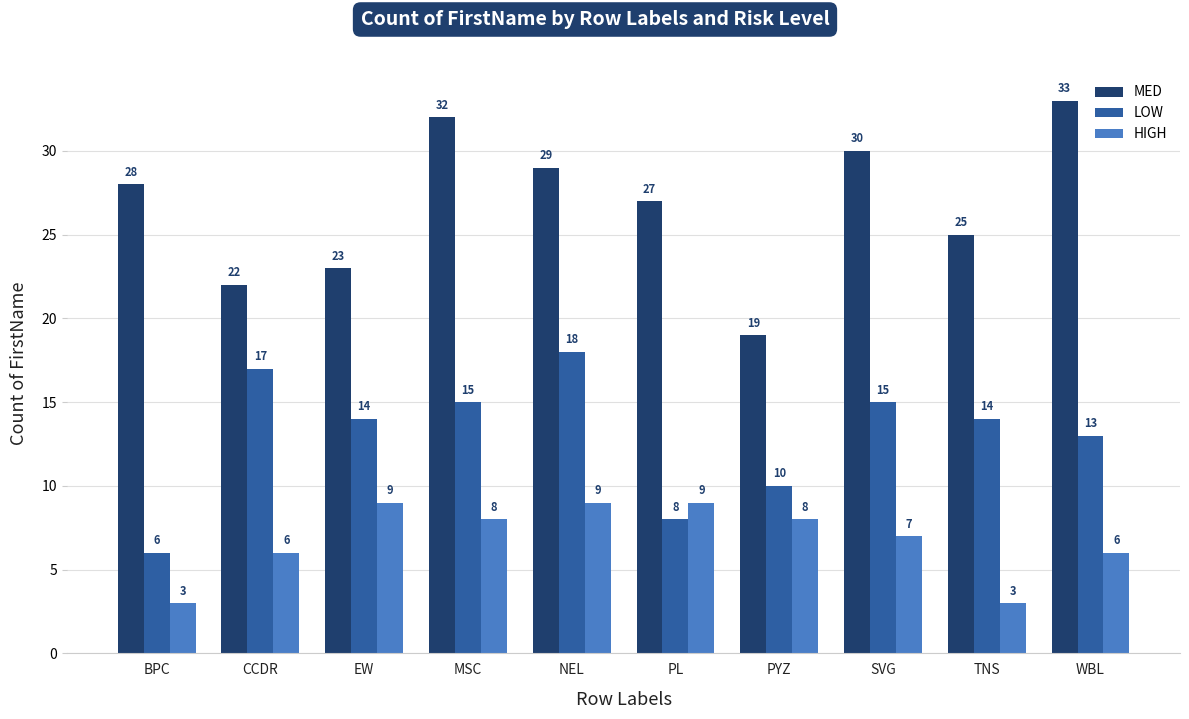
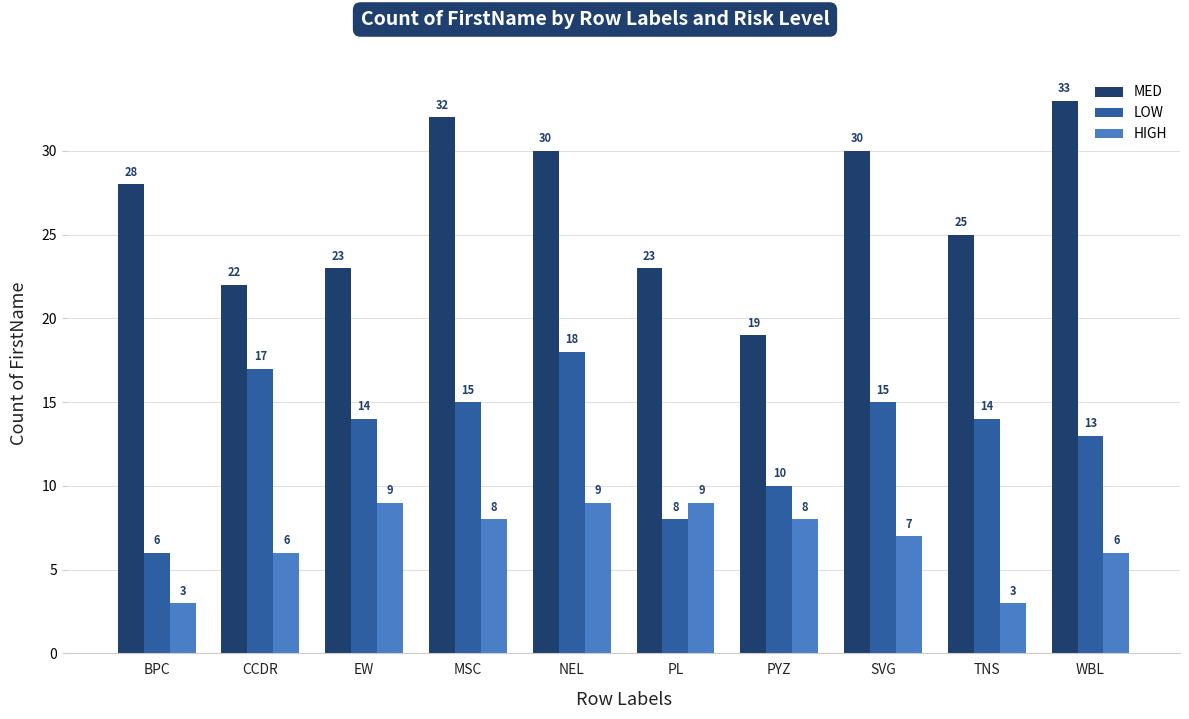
  {
    "MED": {
      "BPC": 28,
      "CCDR": 22,
      "EW": 23,
      "MSC": 32,
-     "NEL": 29,
-     "PL": 27,
+     "NEL": 30,
+     "PL": 23,
      "PYZ": 19,
      "SVG": 30,
      "TNS": 25,
      "WBL": 33
    }
  }
